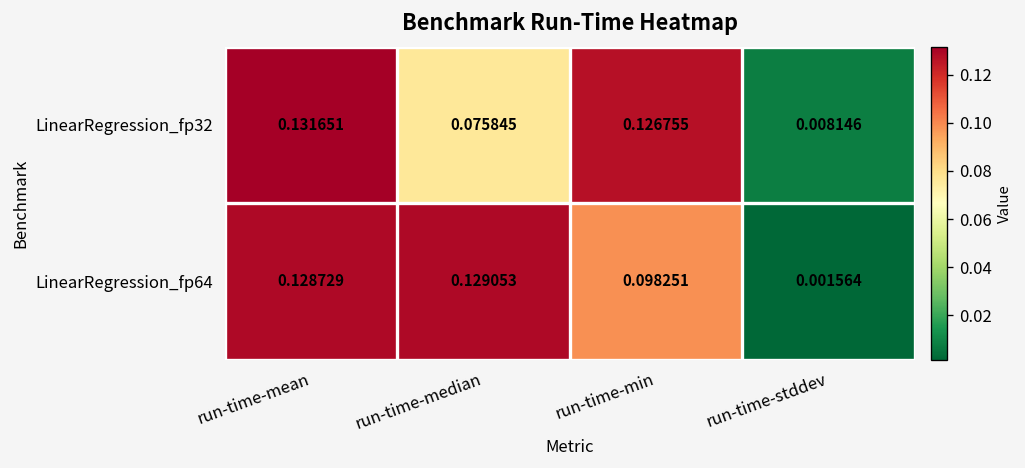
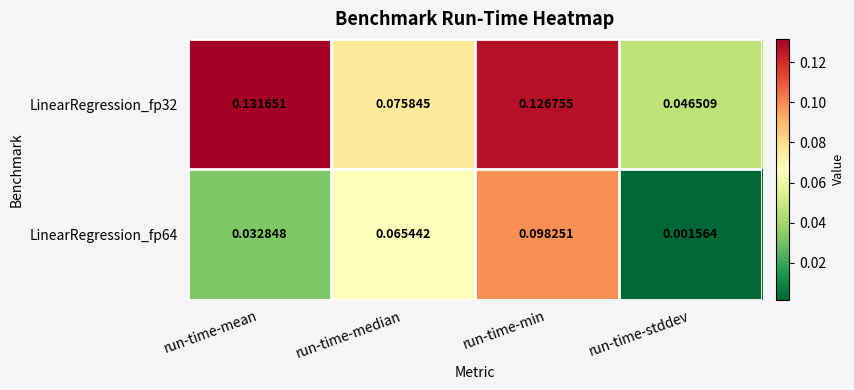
  {
    "LinearRegression_fp32": {
      "run-time-mean": 0.131651,
      "run-time-median": 0.075845,
      "run-time-min": 0.126755,
-     "run-time-stddev": 0.008146
+     "run-time-stddev": 0.046509
    },
    "LinearRegression_fp64": {
-     "run-time-mean": 0.128729,
-     "run-time-median": 0.129053,
+     "run-time-mean": 0.032848,
+     "run-time-median": 0.065442,
      "run-time-min": 0.098251,
      "run-time-stddev": 0.001564
    }
  }
